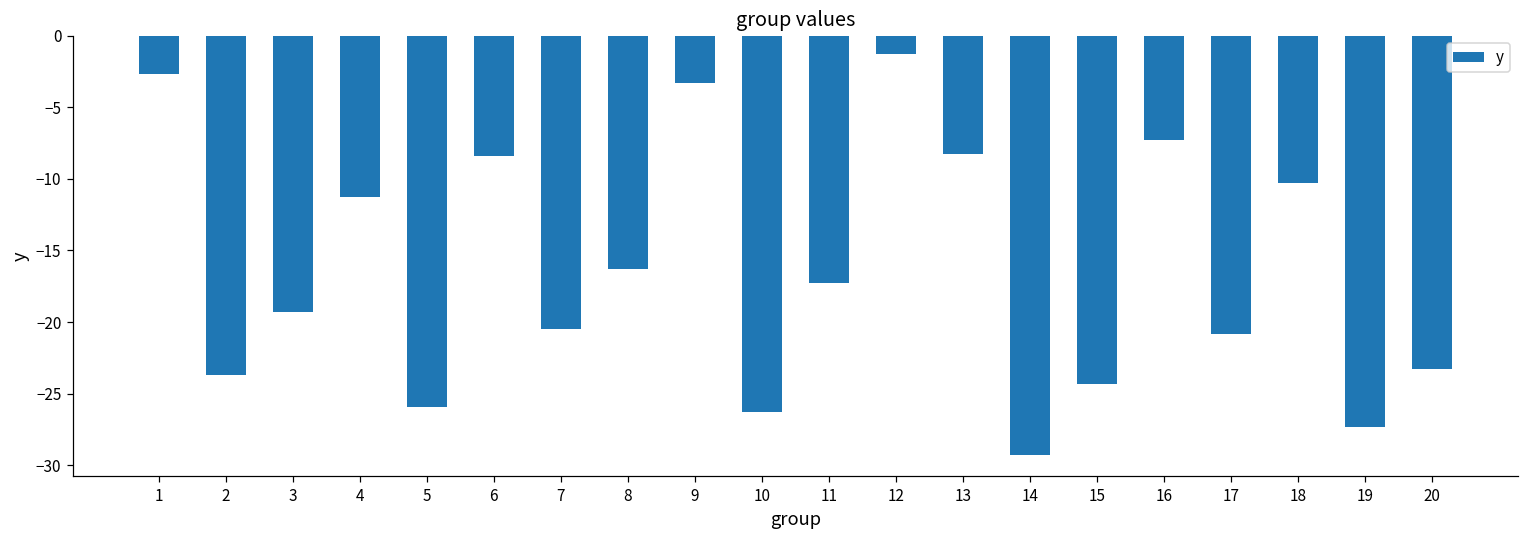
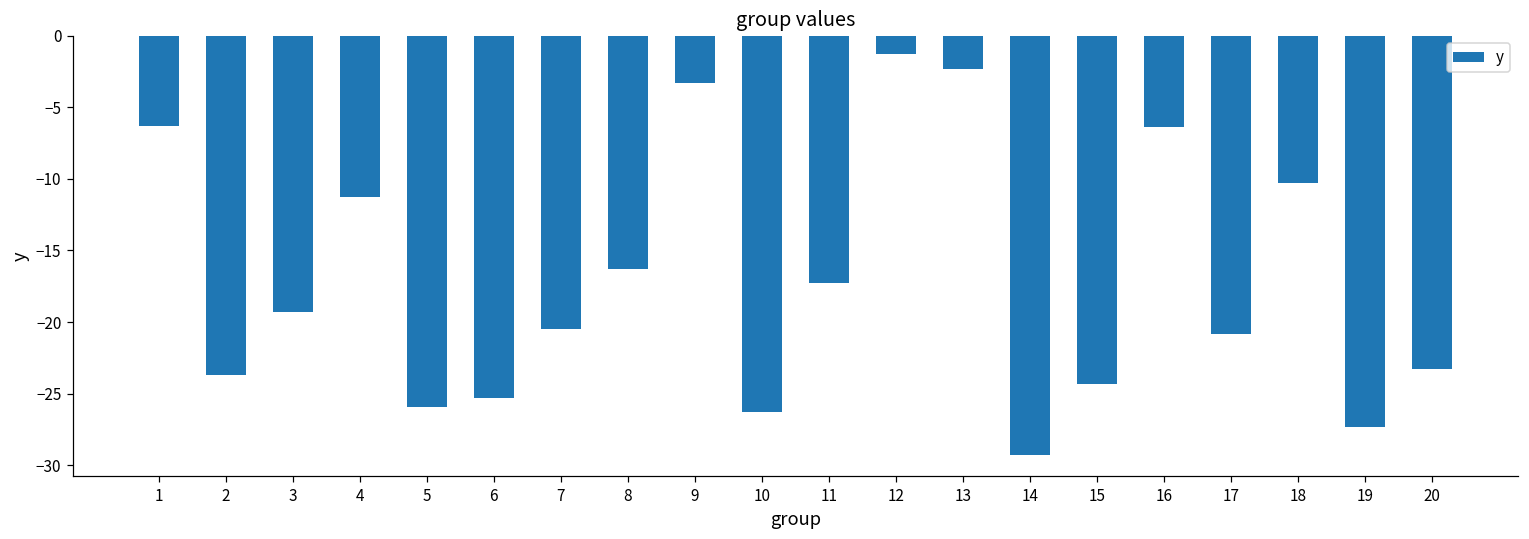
  {
-   "1": -2.7,
+   "1": -6.3,
    "2": -23.7,
    "3": -19.3,
    "4": -11.3,
    "5": -25.9,
-   "6": -8.4,
+   "6": -25.3,
    "7": -20.5,
    "8": -16.3,
    "9": -3.3,
    "10": -26.3,
    "11": -17.3,
    "12": -1.3,
-   "13": -8.3,
+   "13": -2.3,
    "14": -29.3,
    "15": -24.3,
-   "16": -7.3,
+   "16": -6.4,
    "17": -20.8,
    "18": -10.3,
    "19": -27.3,
    "20": -23.3
  }
